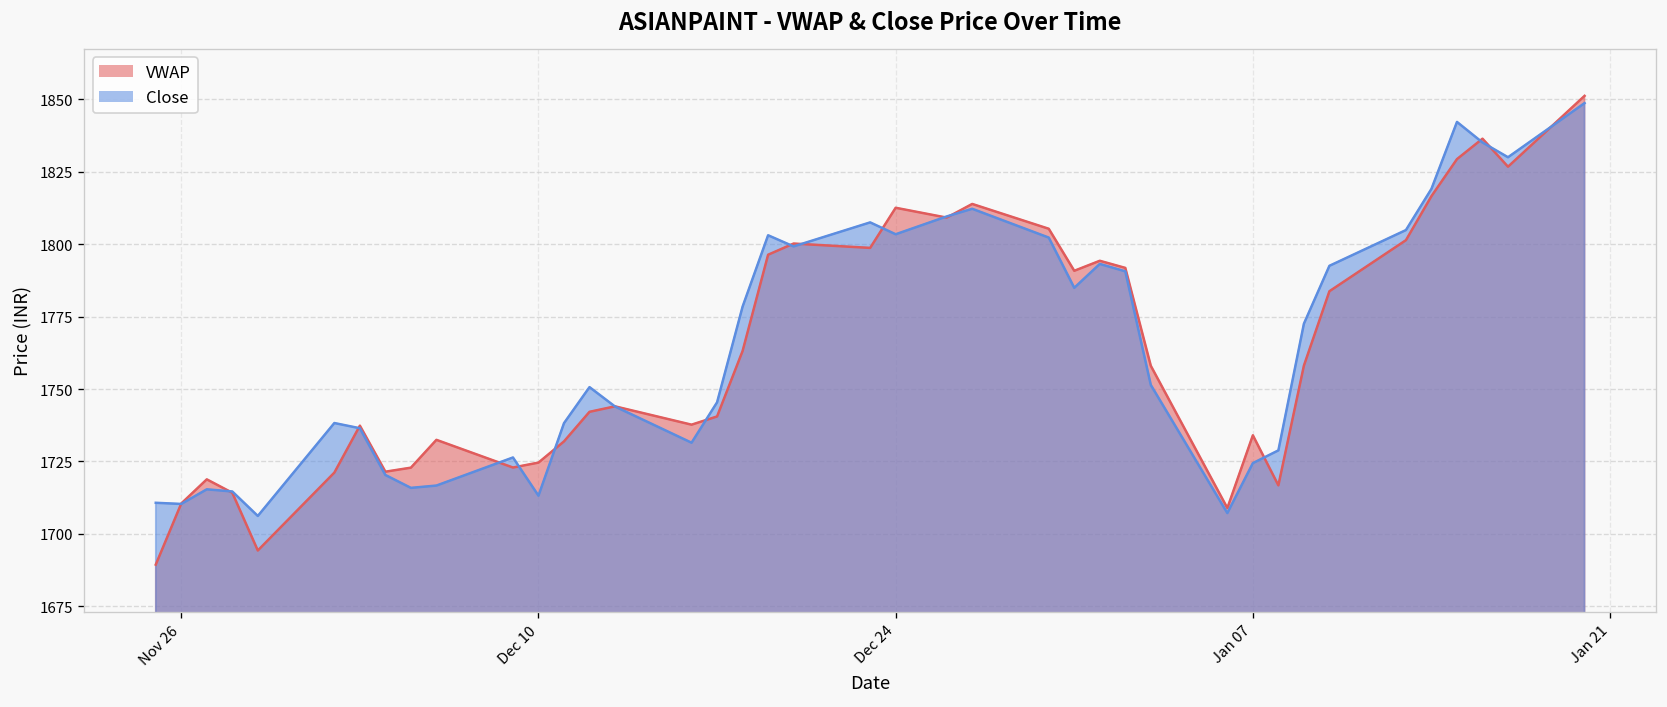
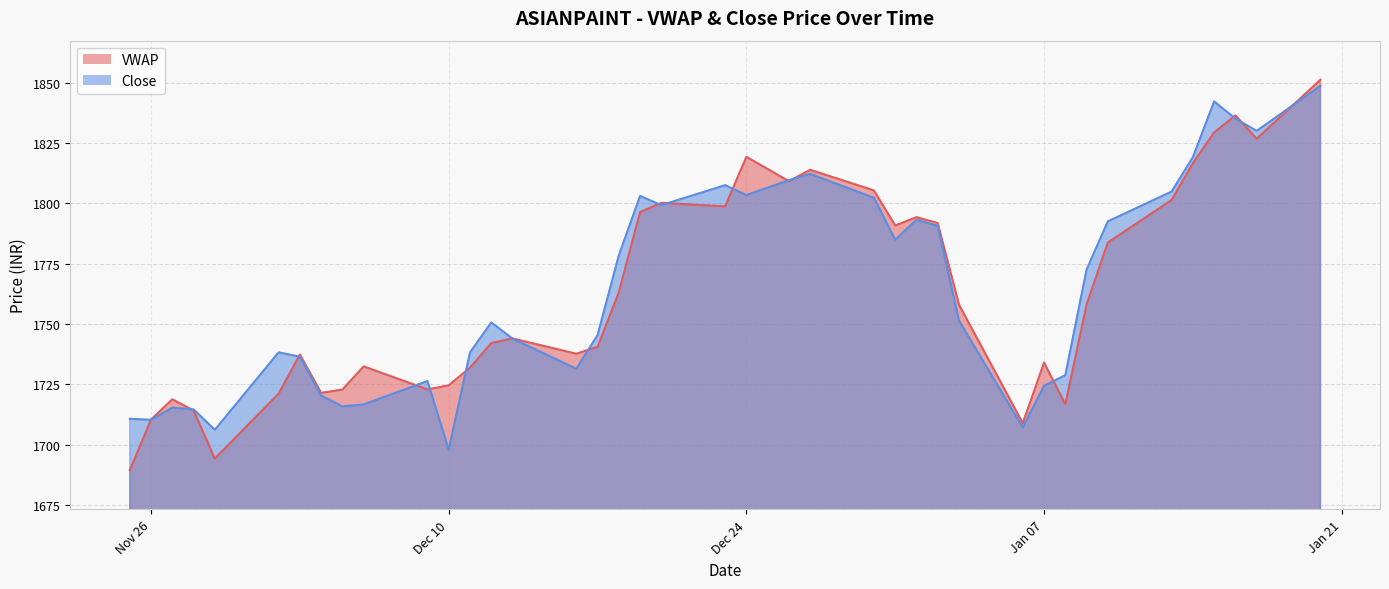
  {
    "VWAP": {
      "Dec 10": 1725,
-     "Dec 24": 1813,
+     "Dec 24": 1819,
      "Jan 07": 1734
    },
    "Close": {
-     "Dec 10": 1713,
+     "Dec 10": 1698,
      "Dec 24": 1803,
      "Jan 07": 1724
    }
  }
